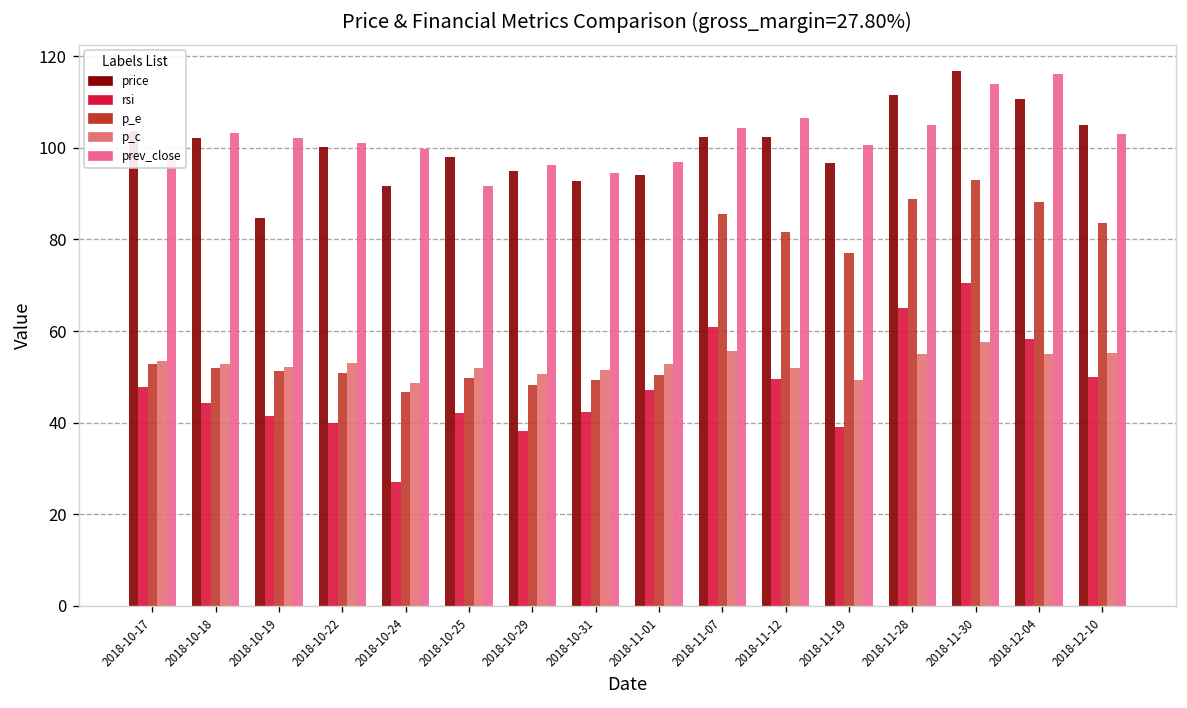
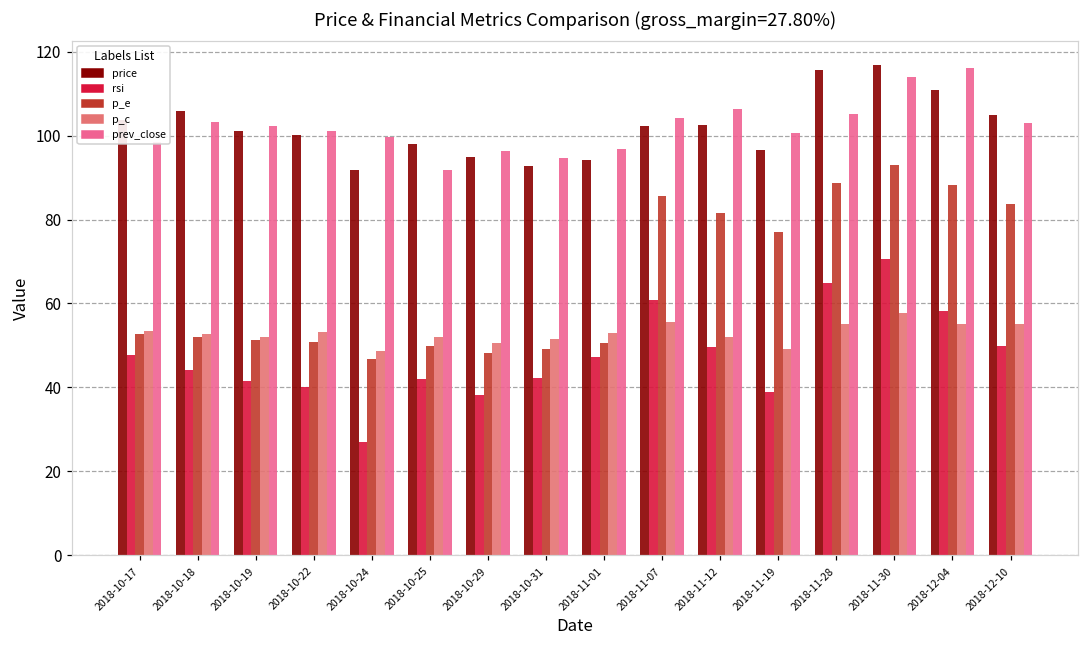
  {
    "price": {
-     "2018-10-18": 102,
-     "2018-10-19": 85,
+     "2018-10-18": 106,
+     "2018-10-19": 101,
      "2018-10-22": 100,
      "2018-10-24": 92,
      "2018-10-25": 98,
      "2018-10-29": 95,
      "2018-10-31": 93,
      "2018-11-01": 94,
      "2018-11-07": 102,
      "2018-11-12": 102,
      "2018-11-19": 97,
-     "2018-11-28": 111,
+     "2018-11-28": 116,
      "2018-11-30": 117,
      "2018-12-04": 111,
      "2018-12-10": 105
    }
  }
